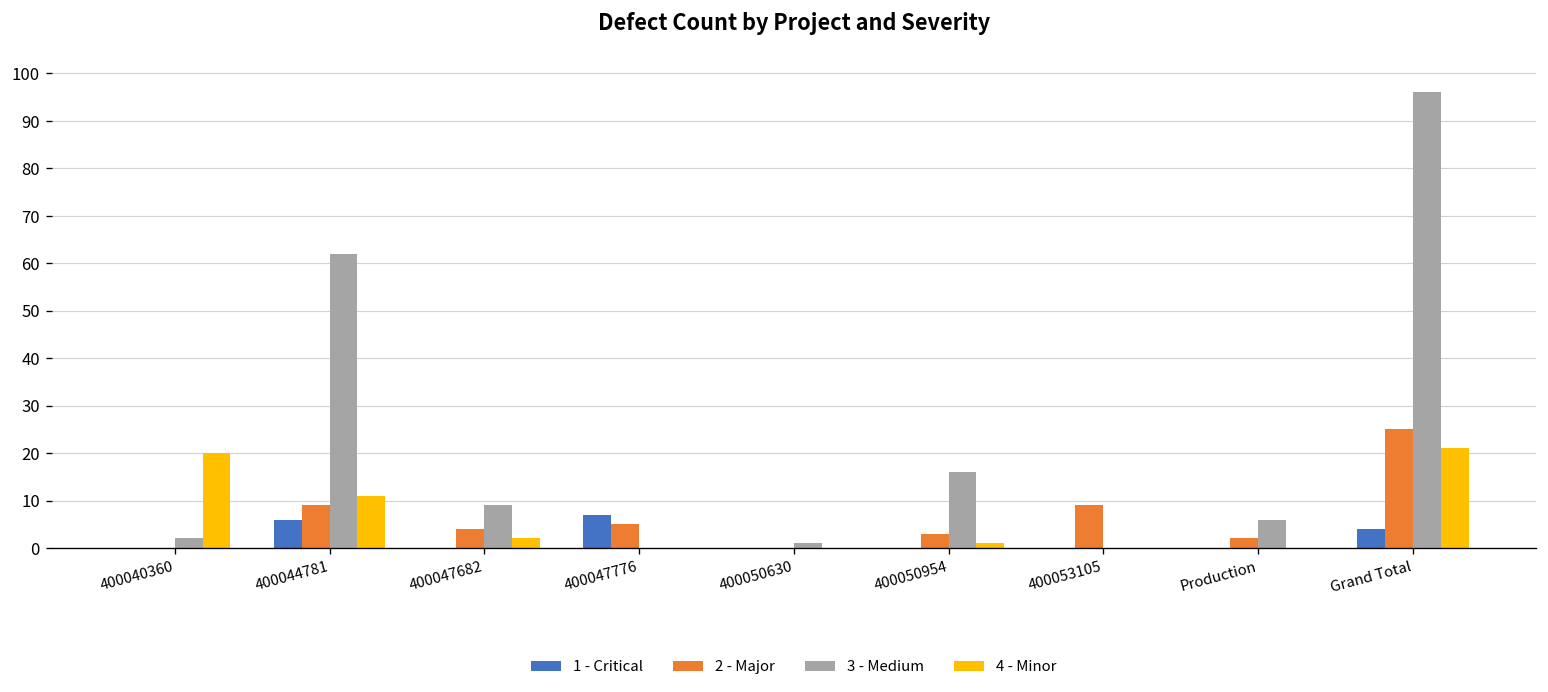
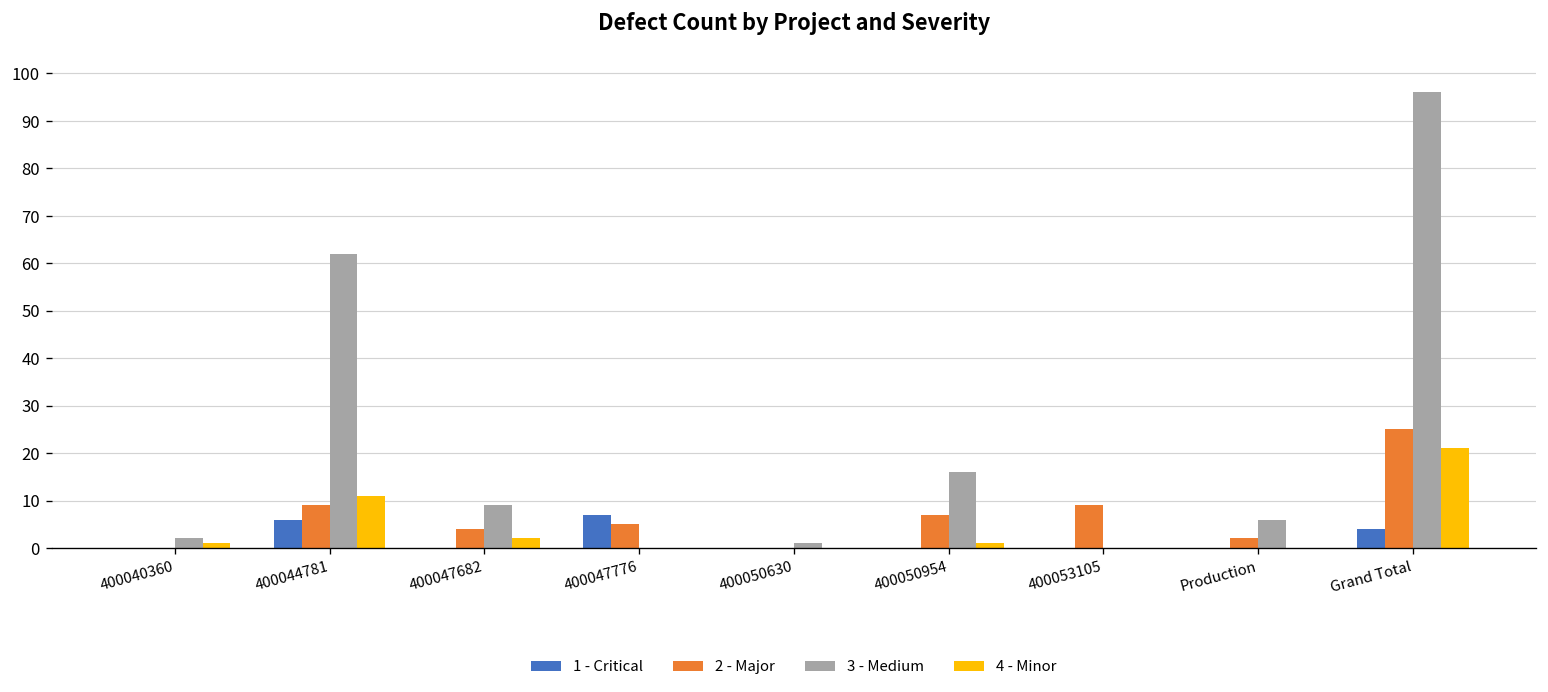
  {
    "1 - Critical": {
      "400040360": 0,
      "400044781": 6,
      "400047682": 0,
      "400047776": 7,
      "400050630": 0,
      "400050954": 0,
      "400053105": 0,
      "Production": 0,
      "Grand Total": 4
    },
    "2 - Major": {
      "400040360": 0,
      "400044781": 9,
      "400047682": 4,
      "400047776": 5,
      "400050630": 0,
-     "400050954": 3,
+     "400050954": 7,
      "400053105": 9,
      "Production": 2,
      "Grand Total": 25
    },
    "3 - Medium": {
      "400040360": 2,
      "400044781": 62,
      "400047682": 9,
      "400047776": 0,
      "400050630": 1,
      "400050954": 16,
      "400053105": 0,
      "Production": 6,
      "Grand Total": 96
    },
    "4 - Minor": {
-     "400040360": 20,
+     "400040360": 1,
      "400044781": 11,
      "400047682": 2,
      "400047776": 0,
      "400050630": 0,
      "400050954": 1,
      "400053105": 0,
      "Production": 0,
      "Grand Total": 21
    }
  }
